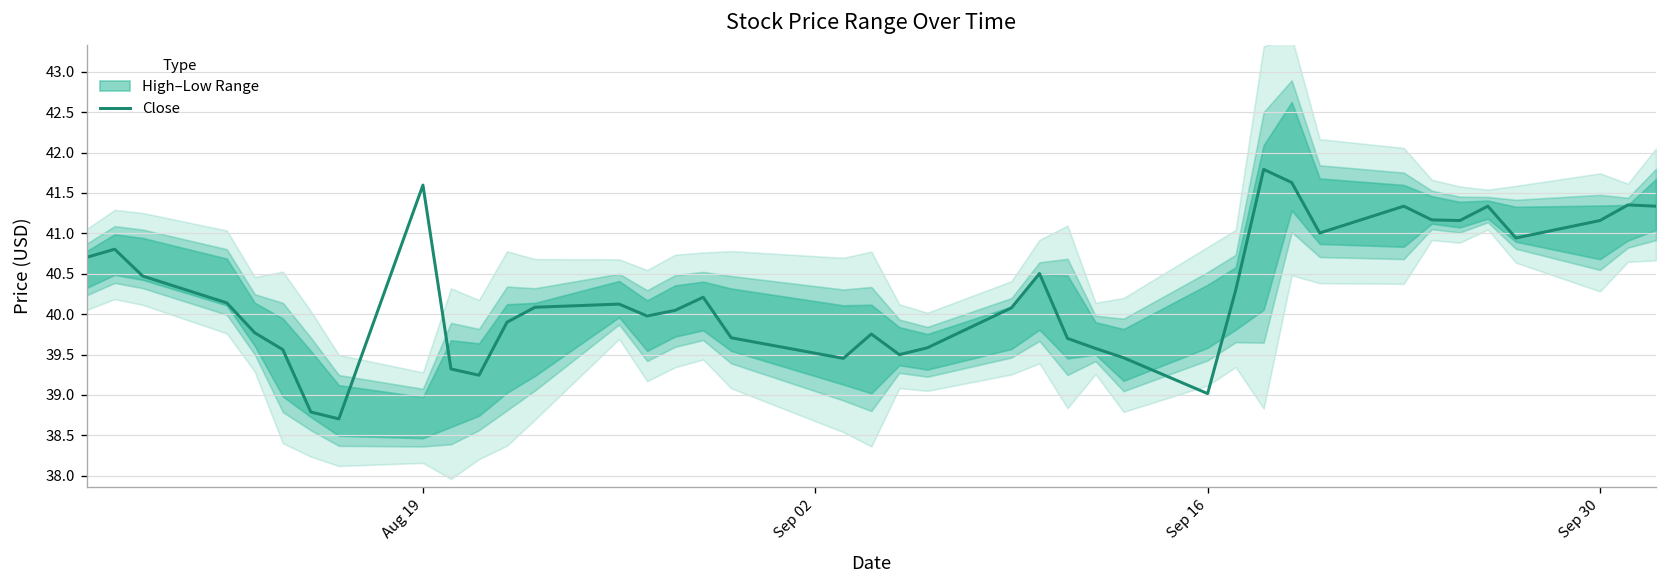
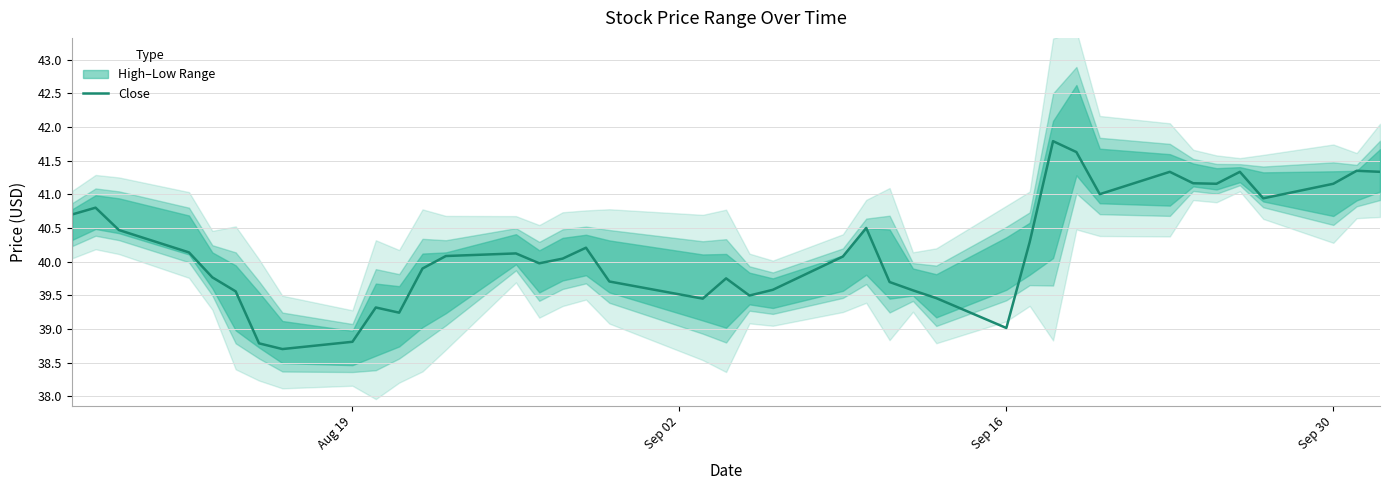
  {
    "Close": {
-     "Aug 19": 41.6,
+     "Aug 19": 38.8,
      "Sep 16": 39.0,
      "Sep 30": 41.2
    }
  }
